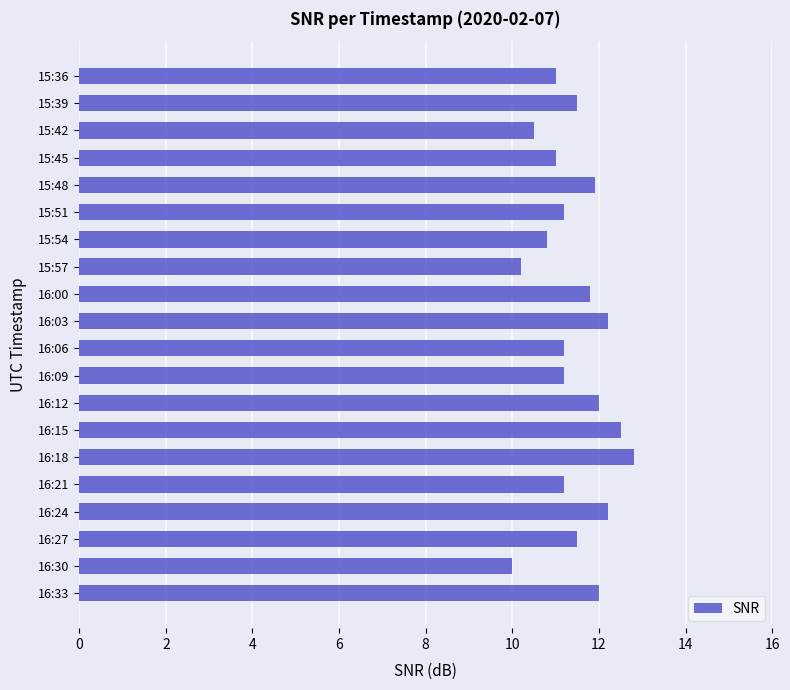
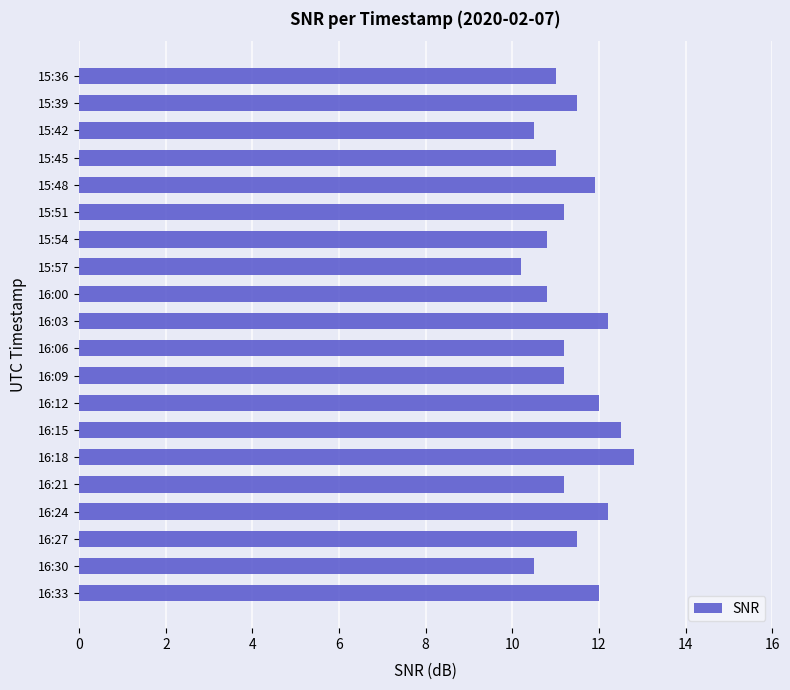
  {
    "15:36": 11.0,
    "15:39": 11.5,
    "15:42": 10.5,
    "15:45": 11.0,
    "15:48": 11.9,
    "15:51": 11.2,
    "15:54": 10.8,
    "15:57": 10.2,
-   "16:00": 11.8,
+   "16:00": 10.8,
    "16:03": 12.2,
    "16:06": 11.2,
    "16:09": 11.2,
    "16:12": 12.0,
    "16:15": 12.5,
    "16:18": 12.8,
    "16:21": 11.2,
    "16:24": 12.2,
    "16:27": 11.5,
-   "16:30": 10.0,
+   "16:30": 10.5,
    "16:33": 12.0
  }
